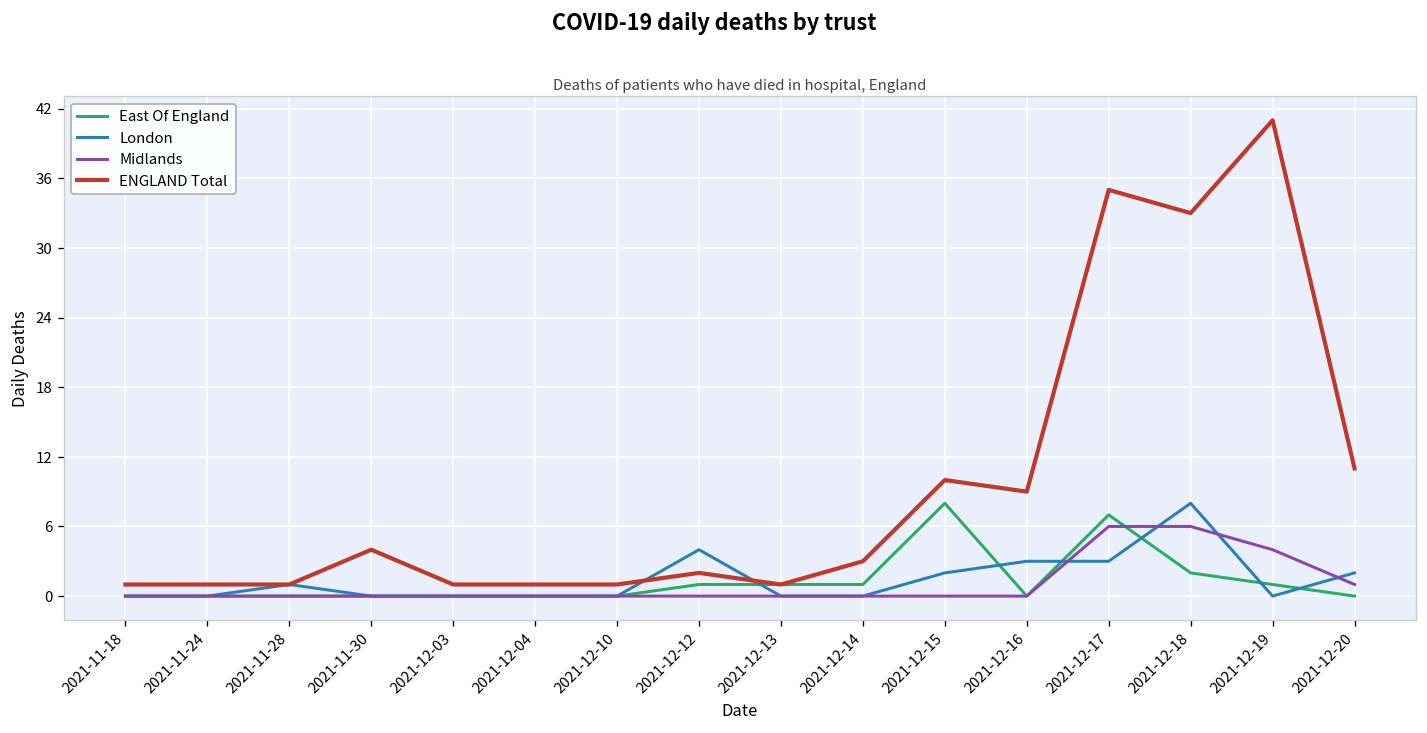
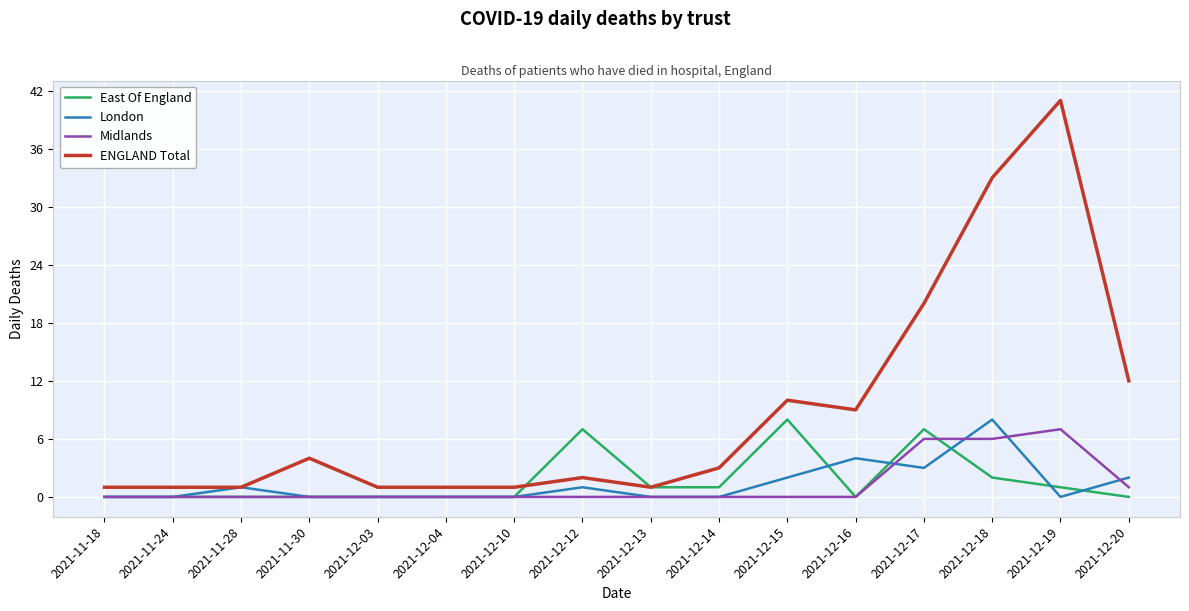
  {
    "East Of England": {
-     "2021-12-12": 1,
+     "2021-12-12": 7,
      "2021-12-14": 1,
      "2021-12-15": 8,
      "2021-12-17": 7,
      "2021-12-18": 2,
      "2021-12-19": 1,
      "2021-12-20": 0
    },
    "London": {
-     "2021-12-12": 4,
+     "2021-12-12": 1,
      "2021-12-15": 2,
-     "2021-12-16": 3,
+     "2021-12-16": 4,
      "2021-12-17": 3,
      "2021-12-18": 8,
      "2021-12-19": 0,
      "2021-12-20": 2
    },
    "Midlands": {
      "2021-12-12": 0,
      "2021-12-15": 0,
      "2021-12-17": 6,
      "2021-12-18": 6,
-     "2021-12-19": 4,
+     "2021-12-19": 7,
      "2021-12-20": 1
    },
    "ENGLAND Total": {
      "2021-11-18": 1,
      "2021-11-24": 1,
      "2021-11-30": 4,
      "2021-12-03": 1,
      "2021-12-04": 1,
      "2021-12-10": 1,
      "2021-12-12": 2,
      "2021-12-14": 3,
      "2021-12-15": 10,
      "2021-12-16": 9,
-     "2021-12-17": 35,
+     "2021-12-17": 20,
      "2021-12-18": 33,
      "2021-12-19": 41,
-     "2021-12-20": 11
+     "2021-12-20": 12
    }
  }
